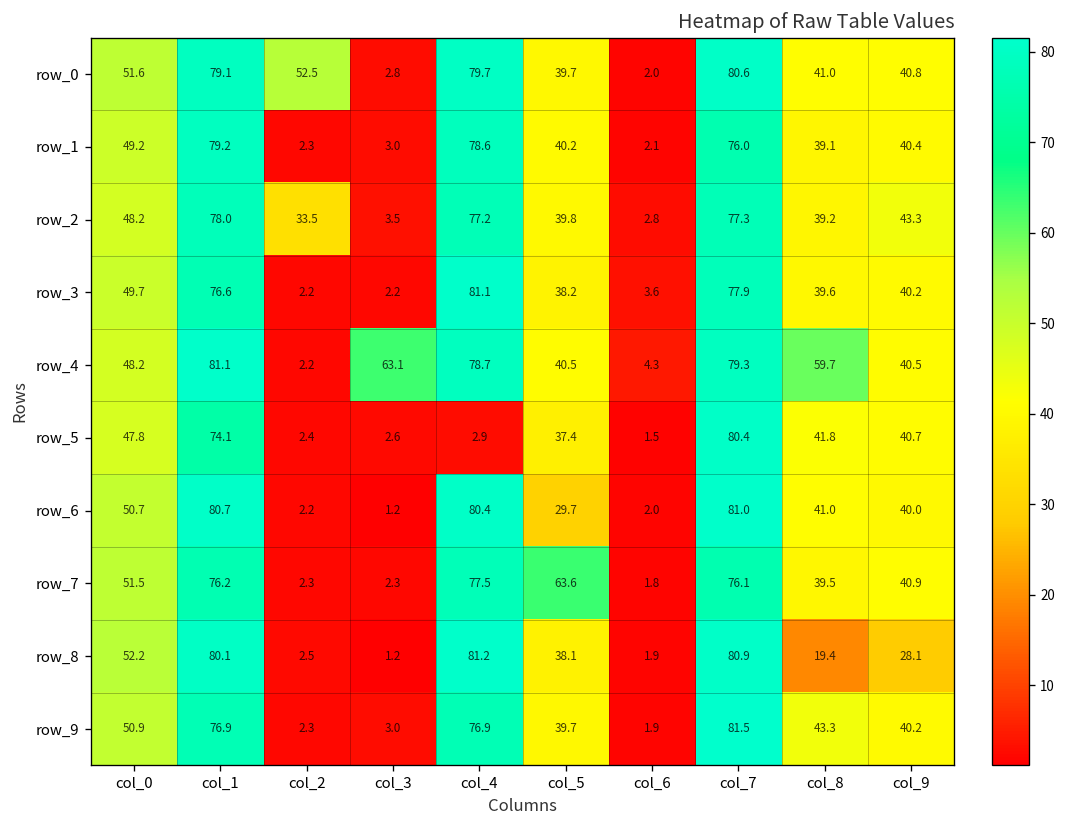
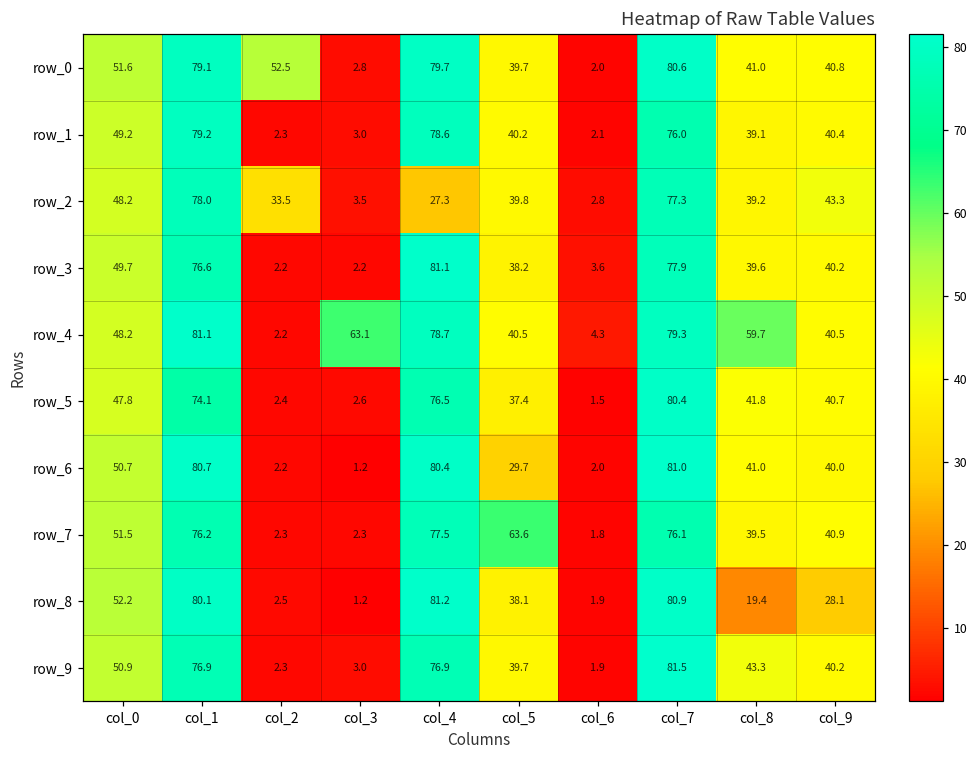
  {
    "row_0": {
      "col_0": 51.6,
      "col_1": 79.1,
      "col_2": 52.5,
      "col_3": 2.8,
      "col_4": 79.7,
      "col_5": 39.7,
      "col_6": 2.0,
      "col_7": 80.6,
      "col_8": 41.0,
      "col_9": 40.8
    },
    "row_1": {
      "col_0": 49.2,
      "col_1": 79.2,
      "col_2": 2.3,
      "col_3": 3.0,
      "col_4": 78.6,
      "col_5": 40.2,
      "col_6": 2.1,
      "col_7": 76.0,
      "col_8": 39.1,
      "col_9": 40.4
    },
    "row_2": {
      "col_0": 48.2,
      "col_1": 78.0,
      "col_2": 33.5,
      "col_3": 3.5,
-     "col_4": 77.2,
+     "col_4": 27.3,
      "col_5": 39.8,
      "col_6": 2.8,
      "col_7": 77.3,
      "col_8": 39.2,
      "col_9": 43.3
    },
    "row_3": {
      "col_0": 49.7,
      "col_1": 76.6,
      "col_2": 2.2,
      "col_3": 2.2,
      "col_4": 81.1,
      "col_5": 38.2,
      "col_6": 3.6,
      "col_7": 77.9,
      "col_8": 39.6,
      "col_9": 40.2
    },
    "row_4": {
      "col_0": 48.2,
      "col_1": 81.1,
      "col_2": 2.2,
      "col_3": 63.1,
      "col_4": 78.7,
      "col_5": 40.5,
      "col_6": 4.3,
      "col_7": 79.3,
      "col_8": 59.7,
      "col_9": 40.5
    },
    "row_5": {
      "col_0": 47.8,
      "col_1": 74.1,
      "col_2": 2.4,
      "col_3": 2.6,
-     "col_4": 2.9,
+     "col_4": 76.5,
      "col_5": 37.4,
      "col_6": 1.5,
      "col_7": 80.4,
      "col_8": 41.8,
      "col_9": 40.7
    },
    "row_6": {
      "col_0": 50.7,
      "col_1": 80.7,
      "col_2": 2.2,
      "col_3": 1.2,
      "col_4": 80.4,
      "col_5": 29.7,
      "col_6": 2.0,
      "col_7": 81.0,
      "col_8": 41.0,
      "col_9": 40.0
    },
    "row_7": {
      "col_0": 51.5,
      "col_1": 76.2,
      "col_2": 2.3,
      "col_3": 2.3,
      "col_4": 77.5,
      "col_5": 63.6,
      "col_6": 1.8,
      "col_7": 76.1,
      "col_8": 39.5,
      "col_9": 40.9
    },
    "row_8": {
      "col_0": 52.2,
      "col_1": 80.1,
      "col_2": 2.5,
      "col_3": 1.2,
      "col_4": 81.2,
      "col_5": 38.1,
      "col_6": 1.9,
      "col_7": 80.9,
      "col_8": 19.4,
      "col_9": 28.1
    },
    "row_9": {
      "col_0": 50.9,
      "col_1": 76.9,
      "col_2": 2.3,
      "col_3": 3.0,
      "col_4": 76.9,
      "col_5": 39.7,
      "col_6": 1.9,
      "col_7": 81.5,
      "col_8": 43.3,
      "col_9": 40.2
    }
  }
